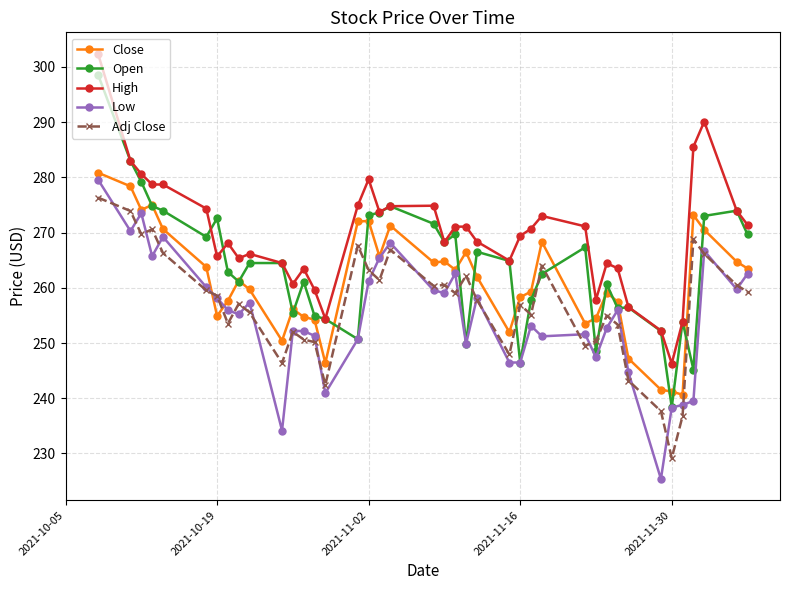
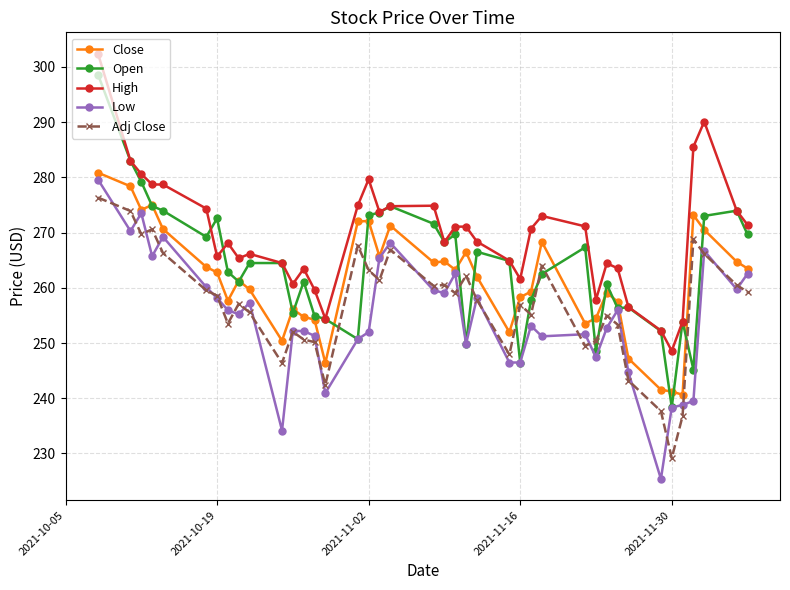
  {
    "Close": {
-     "2021-10-19": 255,
+     "2021-10-19": 263,
      "2021-11-02": 272,
      "2021-11-16": 258,
      "2021-11-30": 241
    },
    "Open": {
      "2021-10-19": 273,
      "2021-11-02": 273
    },
    "High": {
      "2021-10-19": 266,
      "2021-11-02": 280,
-     "2021-11-16": 269,
-     "2021-11-30": 246
+     "2021-11-16": 262,
+     "2021-11-30": 249
    },
    "Low": {
-     "2021-11-02": 261
+     "2021-11-02": 252
    },
    "Adj Close": {
      "2021-11-02": 263,
      "2021-11-16": 257,
      "2021-11-30": 229
    }
  }
